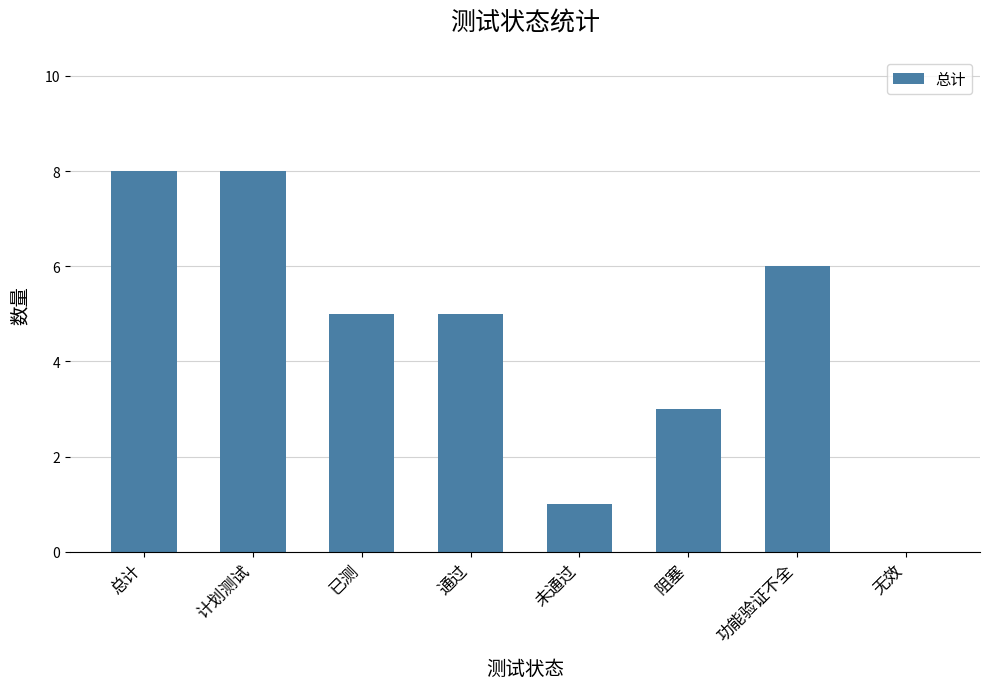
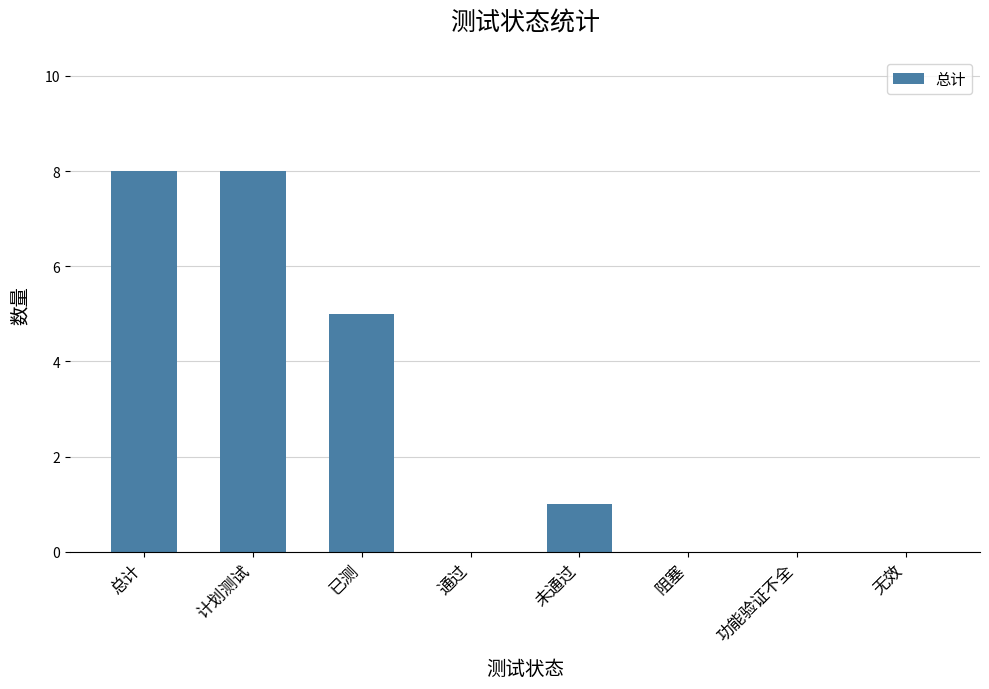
  {
    "总计": 8,
    "计划测试": 8,
    "已测": 5,
-   "通过": 5,
+   "通过": 0,
    "未通过": 1,
-   "阻塞": 3,
-   "功能验证不全": 6,
+   "阻塞": 0,
+   "功能验证不全": 0,
    "无效": 0
  }
